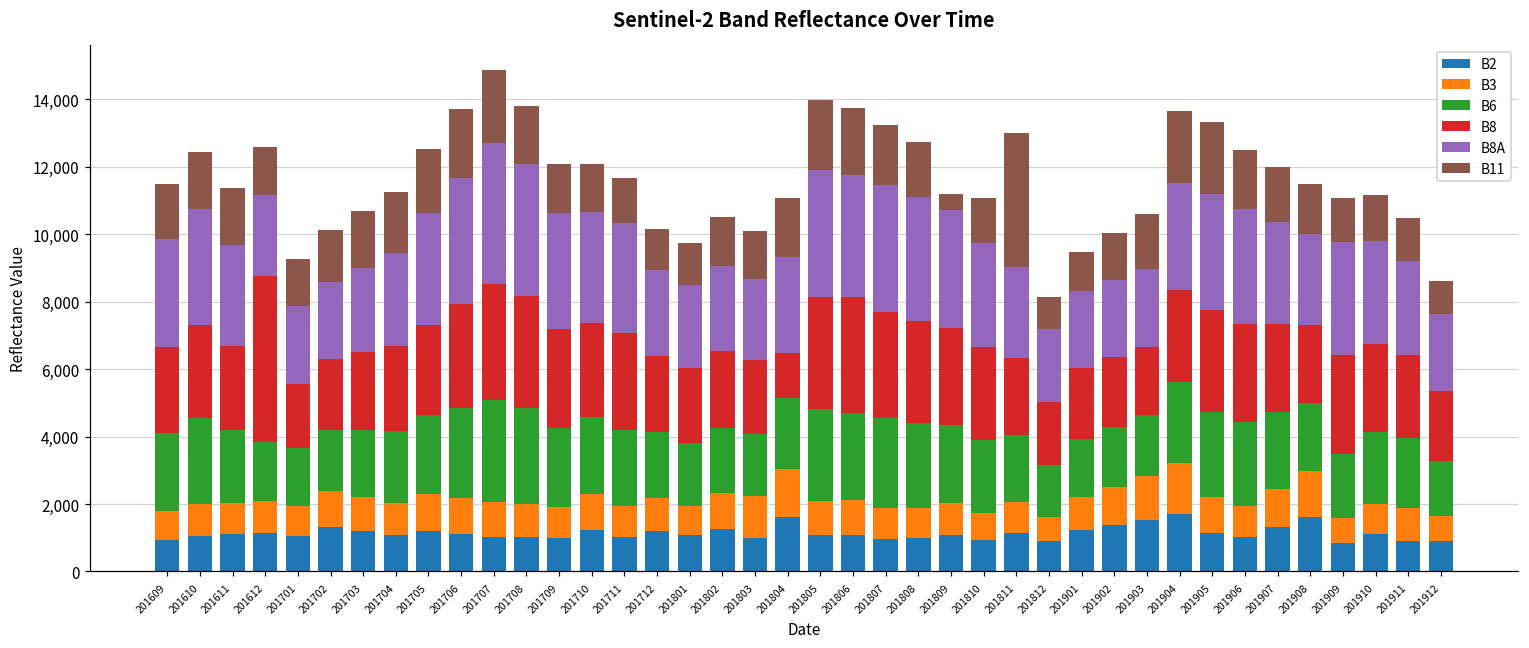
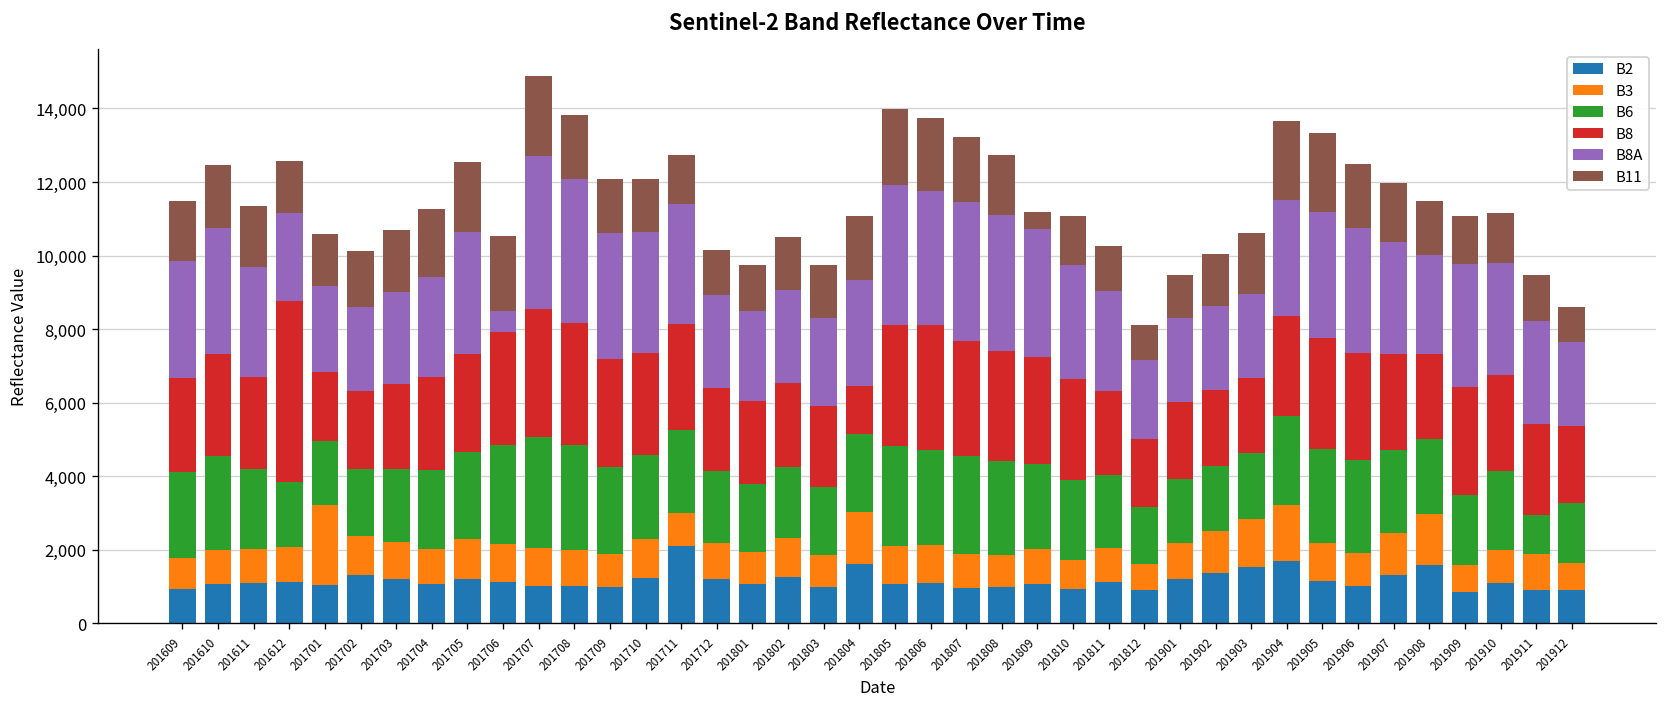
  {
    "B2": {
      "201609": "900",
      "201610": "1,100",
      "201611": "1,100",
      "201612": "1,100",
      "201701": "1,100",
      "201702": "1,300",
      "201703": "1,200",
      "201704": "1,100",
      "201705": "1,200",
      "201706": "1,100",
      "201707": "1,000",
      "201708": "1,000",
      "201709": "1,000",
      "201710": "1,200",
-     "201711": "1,000",
+     "201711": "2,100",
      "201712": "1,200",
      "201801": "1,100",
      "201802": "1,300",
      "201803": "1,000",
      "201804": "1,600",
      "201805": "1,100",
      "201806": "1,100",
      "201807": "1,000",
      "201808": "1,000",
      "201809": "1,100",
      "201810": "900",
      "201811": "1,100",
      "201812": "900",
      "201901": "1,200",
      "201902": "1,400",
      "201903": "1,500",
      "201904": "1,700",
      "201905": "1,100",
      "201906": "1,000",
      "201907": "1,300",
      "201908": "1,600",
      "201909": "800",
      "201910": "1,100",
      "201911": "900",
      "201912": "900"
    },
    "B3": {
      "201609": "800",
      "201610": "900",
      "201611": "900",
      "201612": "1,000",
-     "201701": "900",
+     "201701": "2,200",
      "201702": "1,100",
      "201703": "1,000",
      "201704": "900",
      "201705": "1,100",
      "201706": "1,000",
      "201707": "1,000",
      "201708": "1,000",
      "201709": "900",
      "201710": "1,100",
      "201711": "900",
      "201712": "1,000",
      "201801": "900",
      "201802": "1,100",
-     "201803": "1,200",
+     "201803": "900",
      "201804": "1,400",
      "201805": "1,000",
      "201806": "1,000",
      "201807": "900",
      "201808": "900",
      "201809": "900",
      "201810": "800",
      "201811": "900",
      "201812": "700",
      "201901": "1,000",
      "201902": "1,100",
      "201903": "1,300",
      "201904": "1,500",
      "201905": "1,100",
      "201906": "900",
      "201907": "1,100",
      "201908": "1,400",
      "201909": "700",
      "201910": "900",
      "201911": "1,000",
      "201912": "700"
    },
    "B6": {
      "201609": "2,300",
      "201610": "2,500",
      "201611": "2,200",
      "201612": "1,800",
      "201701": "1,700",
      "201702": "1,800",
      "201703": "2,000",
      "201704": "2,100",
      "201705": "2,400",
      "201706": "2,700",
      "201707": "3,000",
      "201708": "2,800",
      "201709": "2,400",
      "201710": "2,300",
      "201711": "2,300",
      "201712": "2,000",
      "201801": "1,900",
      "201802": "1,900",
      "201803": "1,800",
      "201804": "2,100",
      "201805": "2,700",
      "201806": "2,600",
      "201807": "2,700",
      "201808": "2,500",
      "201809": "2,300",
      "201810": "2,200",
      "201811": "2,000",
      "201812": "1,600",
      "201901": "1,700",
      "201902": "1,800",
      "201903": "1,800",
      "201904": "2,400",
      "201905": "2,500",
      "201906": "2,500",
      "201907": "2,300",
      "201908": "2,000",
      "201909": "1,900",
      "201910": "2,100",
-     "201911": "2,000",
+     "201911": "1,100",
      "201912": "1,600"
    },
    "B8A": {
      "201609": "3,200",
      "201610": "3,400",
      "201611": "3,000",
      "201612": "2,400",
      "201701": "2,300",
      "201702": "2,300",
      "201703": "2,500",
      "201704": "2,700",
      "201705": "3,300",
-     "201706": "3,700",
+     "201706": "600",
      "201707": "4,200",
      "201708": "3,900",
      "201709": "3,400",
      "201710": "3,300",
      "201711": "3,200",
      "201712": "2,600",
      "201801": "2,400",
      "201802": "2,500",
      "201803": "2,400",
      "201804": "2,900",
      "201805": "3,800",
      "201806": "3,600",
      "201807": "3,800",
      "201808": "3,700",
      "201809": "3,500",
      "201810": "3,100",
      "201811": "2,700",
      "201812": "2,200",
      "201901": "2,300",
      "201902": "2,300",
      "201903": "2,300",
      "201904": "3,200",
      "201905": "3,400",
      "201906": "3,400",
      "201907": "3,000",
      "201908": "2,700",
      "201909": "3,300",
      "201910": "3,000",
      "201911": "2,800",
      "201912": "2,300"
    },
    "B11": {
      "201609": "1,600",
      "201610": "1,700",
      "201611": "1,700",
      "201612": "1,400",
      "201701": "1,400",
      "201702": "1,500",
      "201703": "1,700",
      "201704": "1,800",
      "201705": "1,900",
      "201706": "2,000",
      "201707": "2,200",
      "201708": "1,700",
      "201709": "1,500",
      "201710": "1,400",
      "201711": "1,400",
      "201712": "1,200",
      "201801": "1,300",
      "201802": "1,400",
      "201803": "1,400",
      "201804": "1,800",
      "201805": "2,100",
      "201806": "2,000",
      "201807": "1,800",
      "201808": "1,600",
      "201809": "500",
      "201810": "1,300",
-     "201811": "4,000",
+     "201811": "1,200",
      "201812": "1,000",
      "201901": "1,200",
      "201902": "1,400",
      "201903": "1,600",
      "201904": "2,100",
      "201905": "2,200",
      "201906": "1,700",
      "201907": "1,600",
      "201908": "1,500",
      "201909": "1,300",
      "201910": "1,400",
      "201911": "1,300",
      "201912": "1,000"
    }
  }
